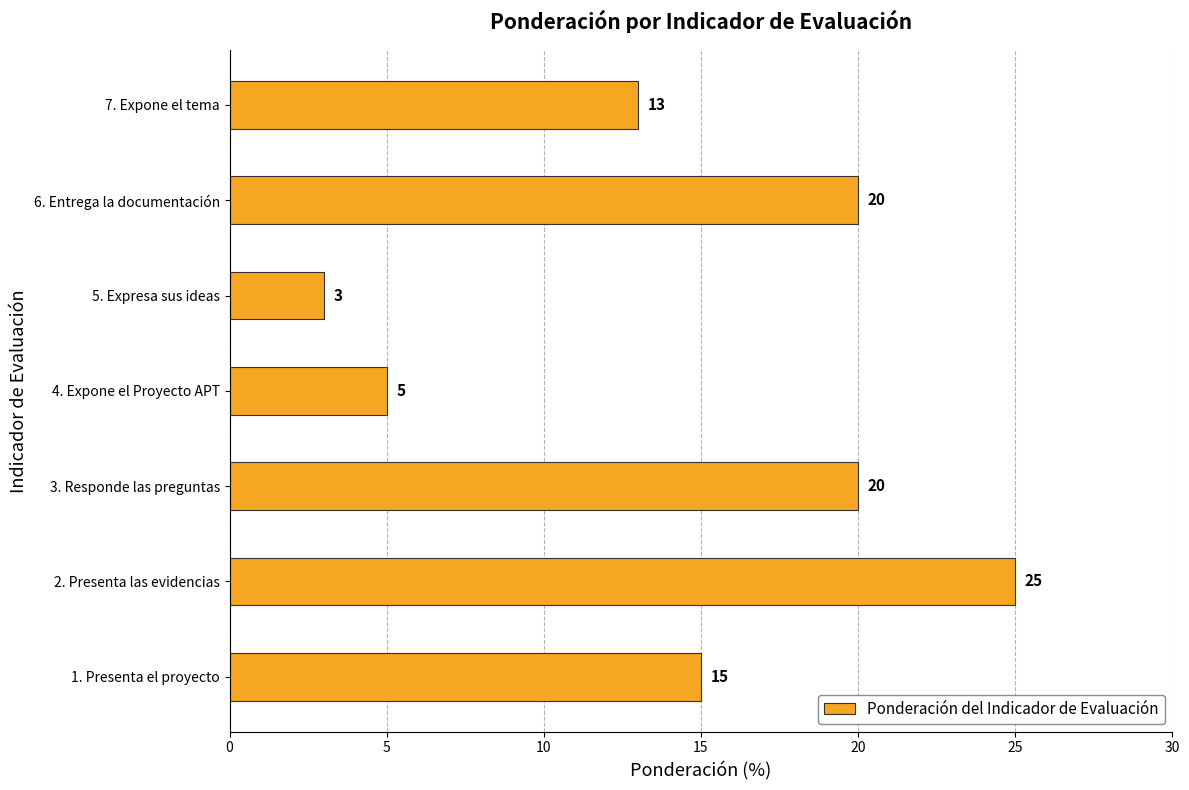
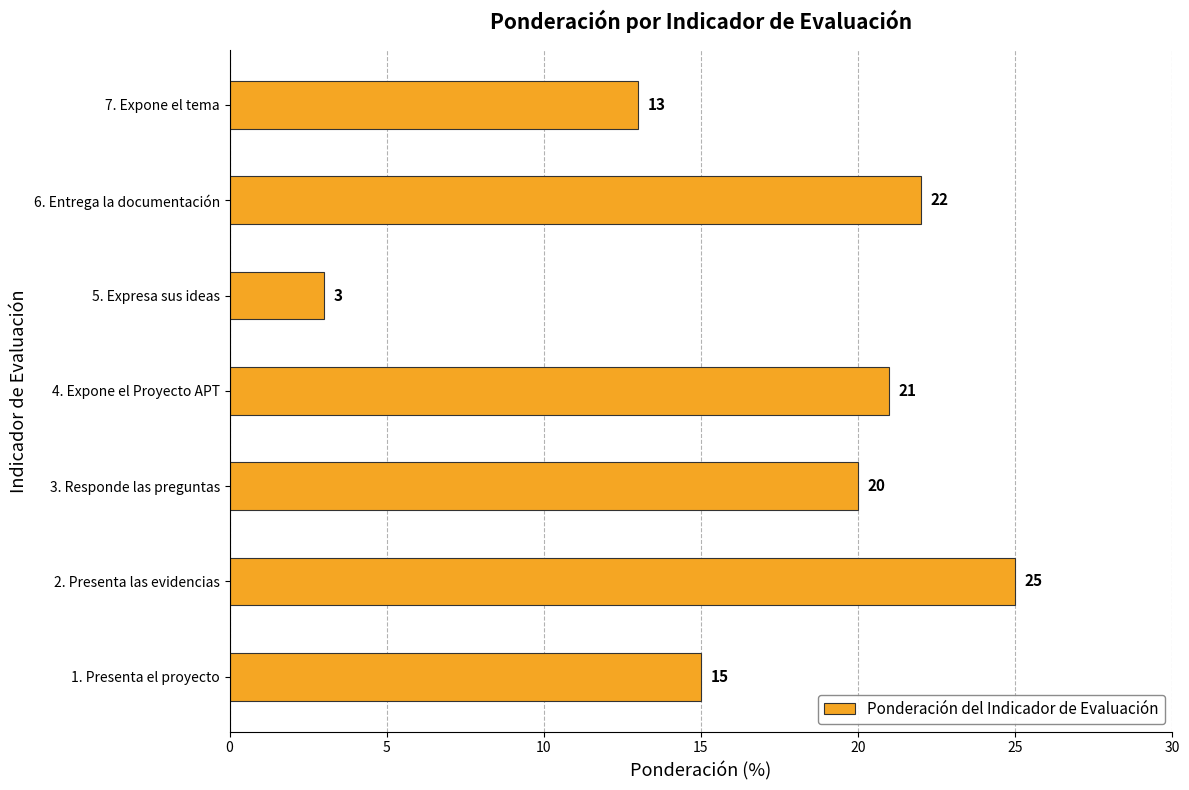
  {
    "7. Expone el tema": 13,
-   "6. Entrega la documentación": 20,
+   "6. Entrega la documentación": 22,
    "5. Expresa sus ideas": 3,
-   "4. Expone el Proyecto APT": 5,
+   "4. Expone el Proyecto APT": 21,
    "3. Responde las preguntas": 20,
    "2. Presenta las evidencias": 25,
    "1. Presenta el proyecto": 15
  }
